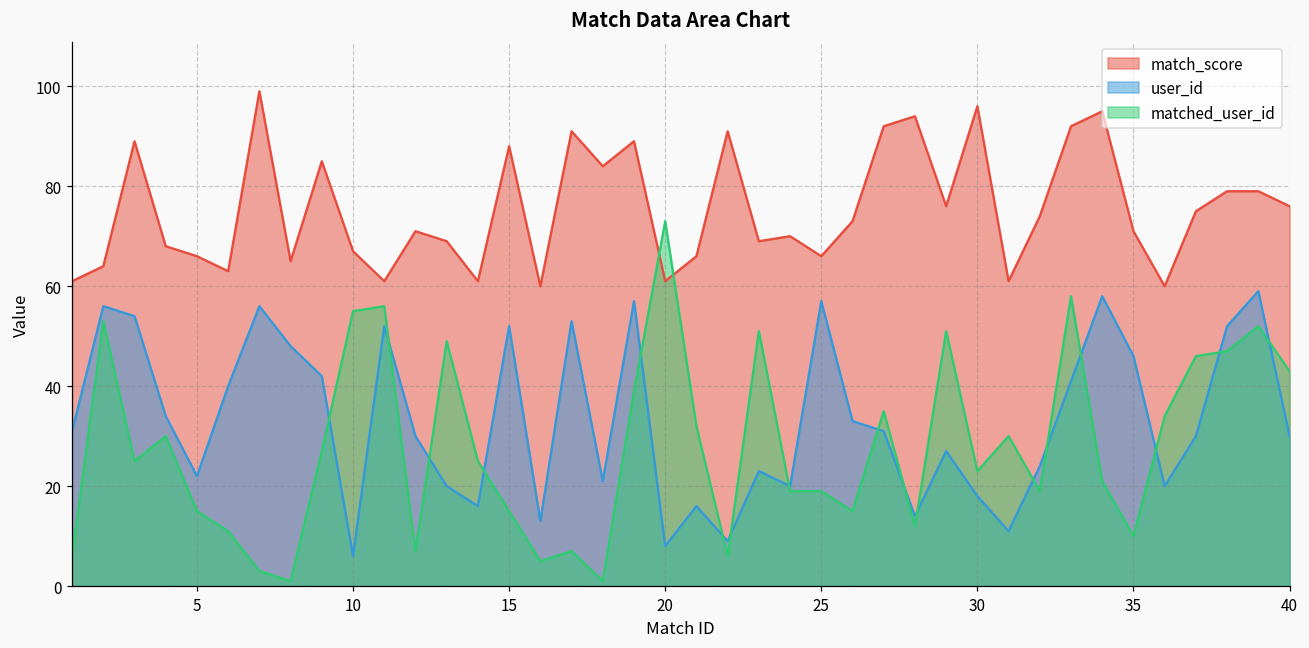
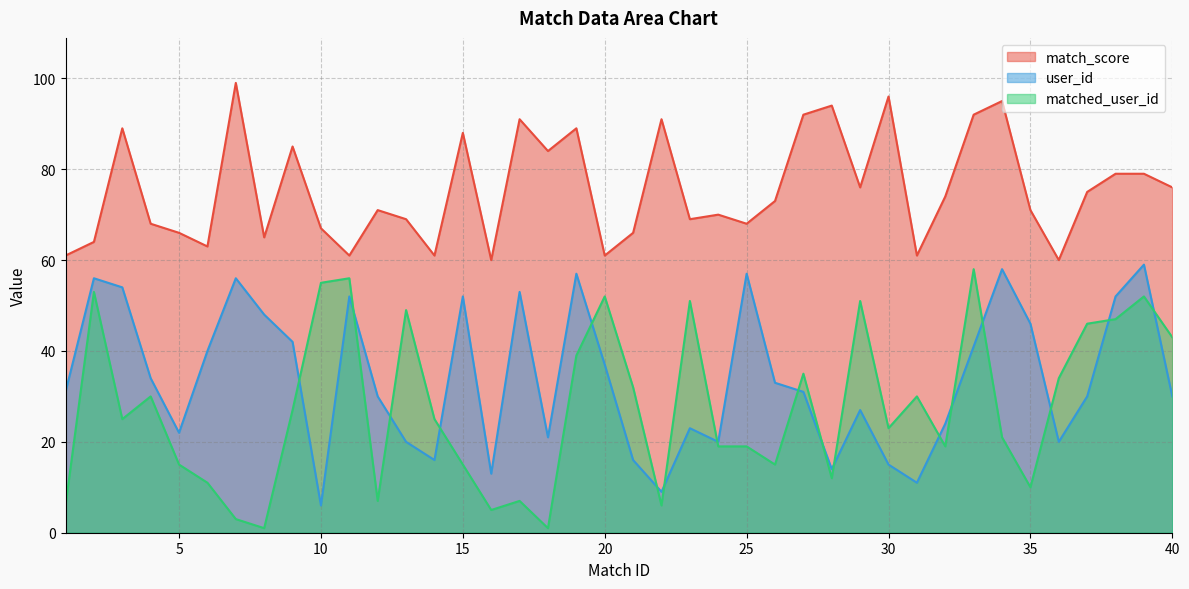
  {
    "match_score": {
      "5": 66,
      "10": 67,
      "15": 88,
      "20": 61,
-     "25": 66,
+     "25": 68,
      "30": 96,
      "35": 71,
      "40": 76
    },
    "user_id": {
      "5": 22,
      "10": 6,
      "15": 52,
-     "20": 8,
+     "20": 37,
      "25": 57,
-     "30": 18,
+     "30": 15,
      "35": 46,
      "40": 30
    },
    "matched_user_id": {
      "5": 15,
      "10": 55,
      "15": 15,
-     "20": 73,
+     "20": 52,
      "25": 19,
      "30": 23,
      "35": 10,
      "40": 43
    }
  }
